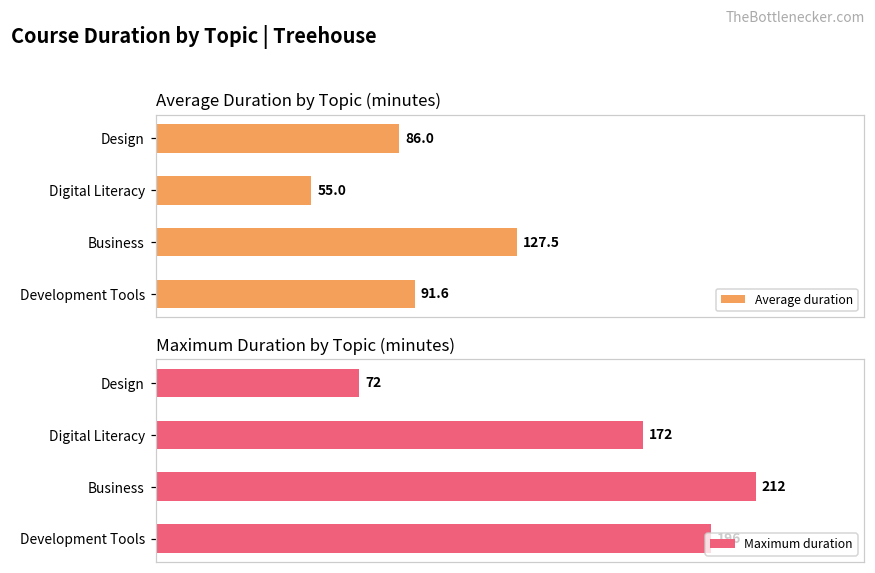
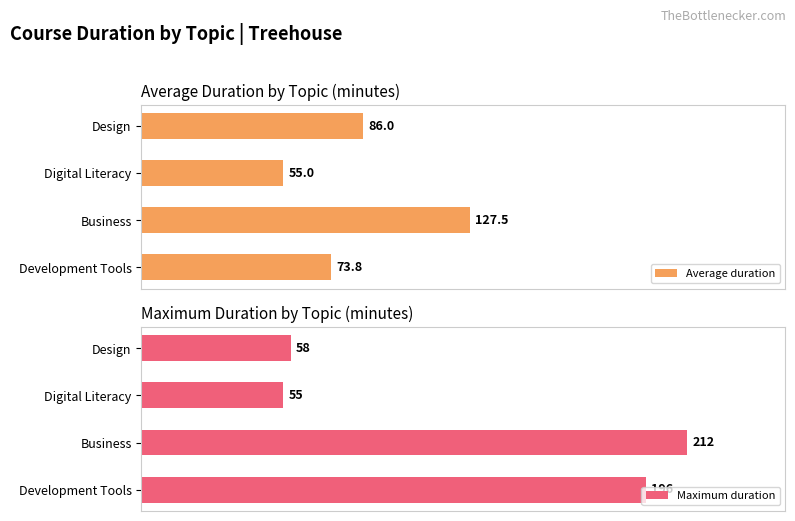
  {
    "Average Duration by Topic (minutes)": {
      "Design": 86.0,
      "Digital Literacy": 55.0,
      "Business": 127.5,
-     "Development Tools": 91.6
+     "Development Tools": 73.8
    },
    "Maximum Duration by Topic (minutes)": {
-     "Design": 72,
-     "Digital Literacy": 172,
+     "Design": 58,
+     "Digital Literacy": 55,
      "Business": 212
    }
  }
